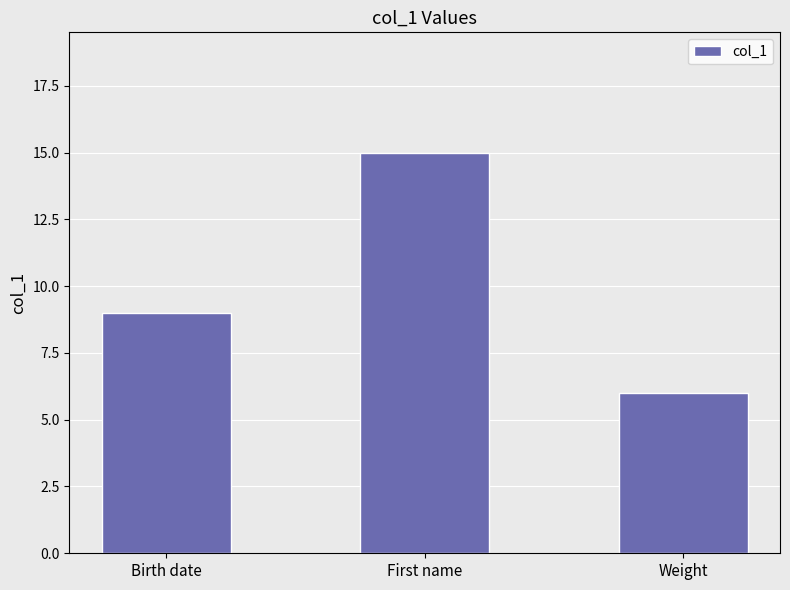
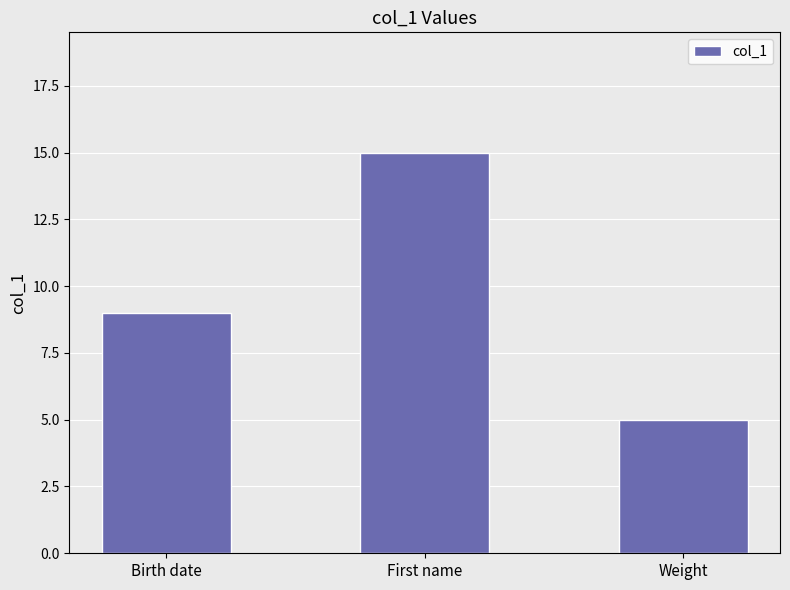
  {
    "Birth date": 9,
    "First name": 15,
-   "Weight": 6
+   "Weight": 5
  }
